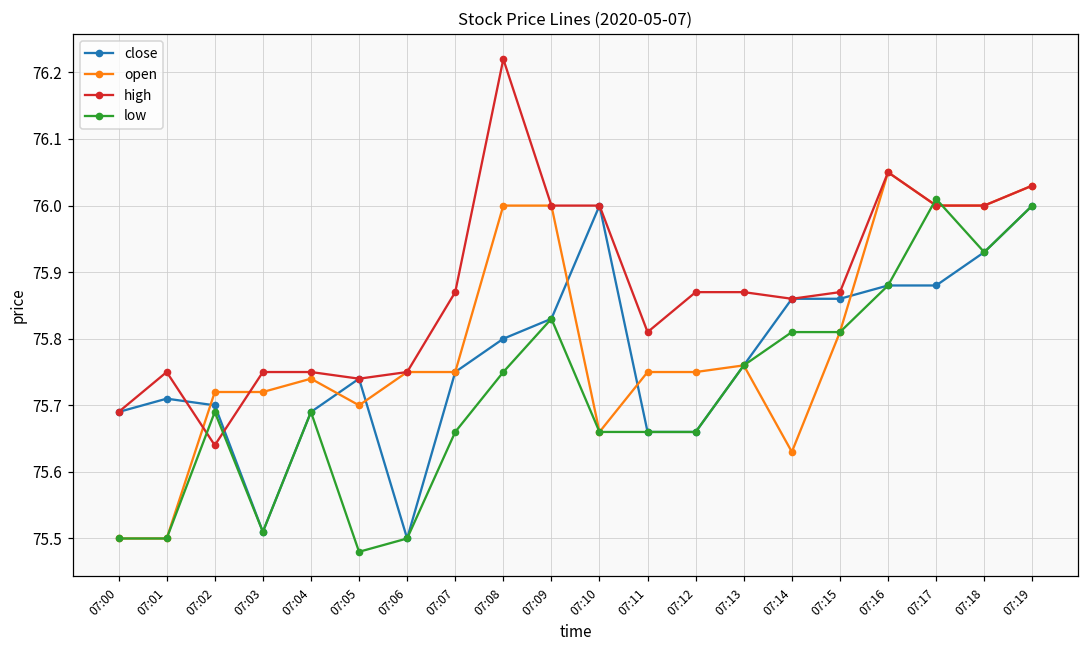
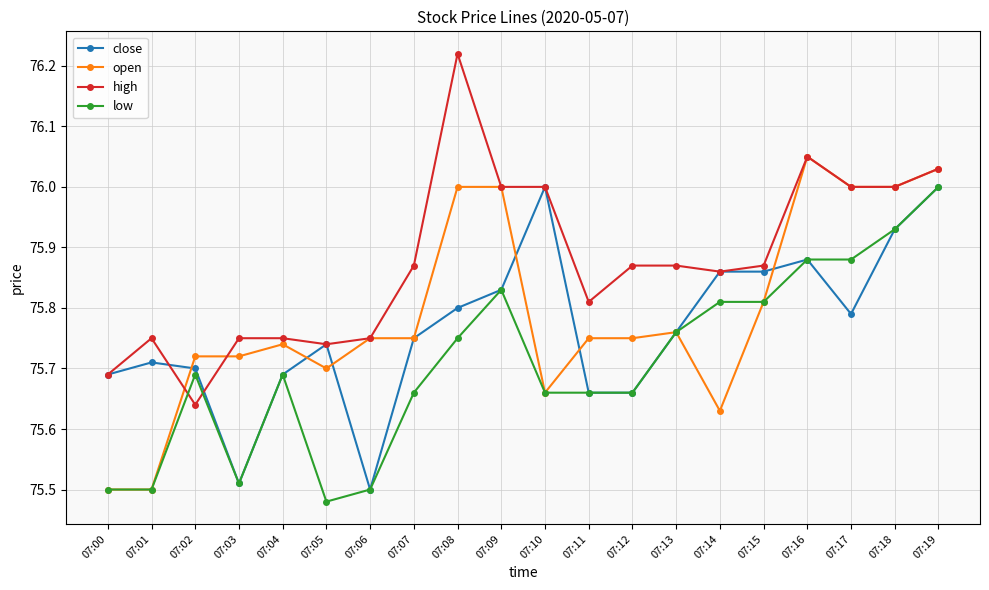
  {
    "close": {
      "07:01": 75.71,
      "07:02": 75.70,
      "07:08": 75.80,
      "07:15": 75.86,
-     "07:17": 75.88
+     "07:17": 75.79
    },
    "open": {
      "07:02": 75.72,
      "07:03": 75.72,
      "07:04": 75.74,
      "07:05": 75.70,
      "07:08": 76.00,
      "07:11": 75.75,
      "07:12": 75.75,
      "07:14": 75.63
    },
    "high": {
      "07:01": 75.75,
      "07:02": 75.64,
      "07:03": 75.75,
      "07:04": 75.75,
      "07:07": 75.87,
      "07:08": 76.22,
      "07:11": 75.81,
      "07:12": 75.87,
      "07:13": 75.87,
      "07:15": 75.87
    },
    "low": {
      "07:02": 75.69,
      "07:05": 75.48,
      "07:07": 75.66,
      "07:08": 75.75,
      "07:14": 75.81,
-     "07:17": 76.01
+     "07:17": 75.88
    }
  }
